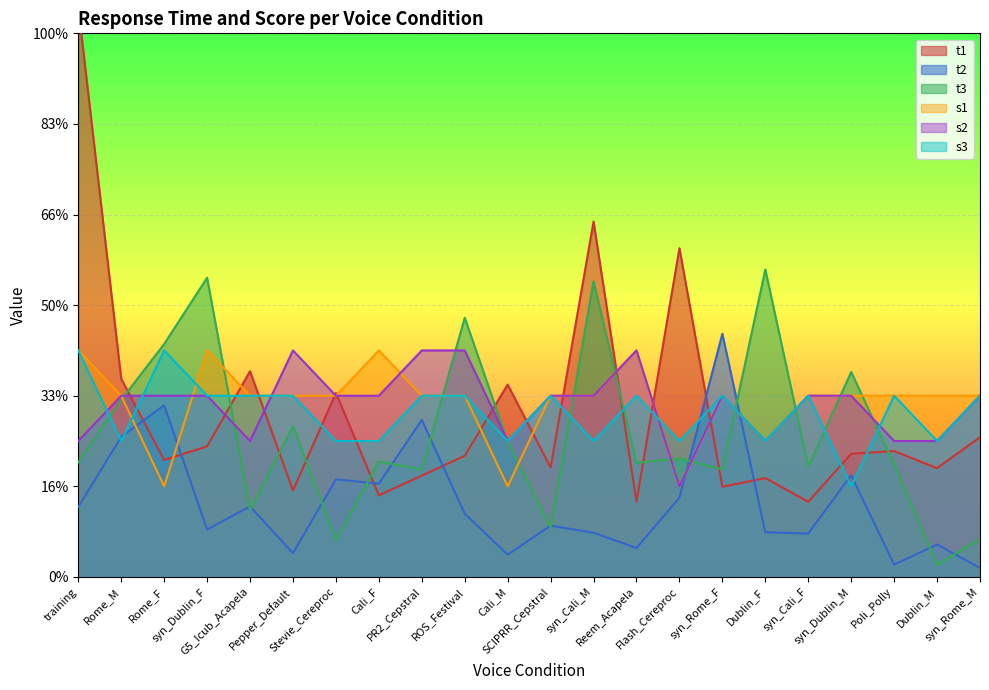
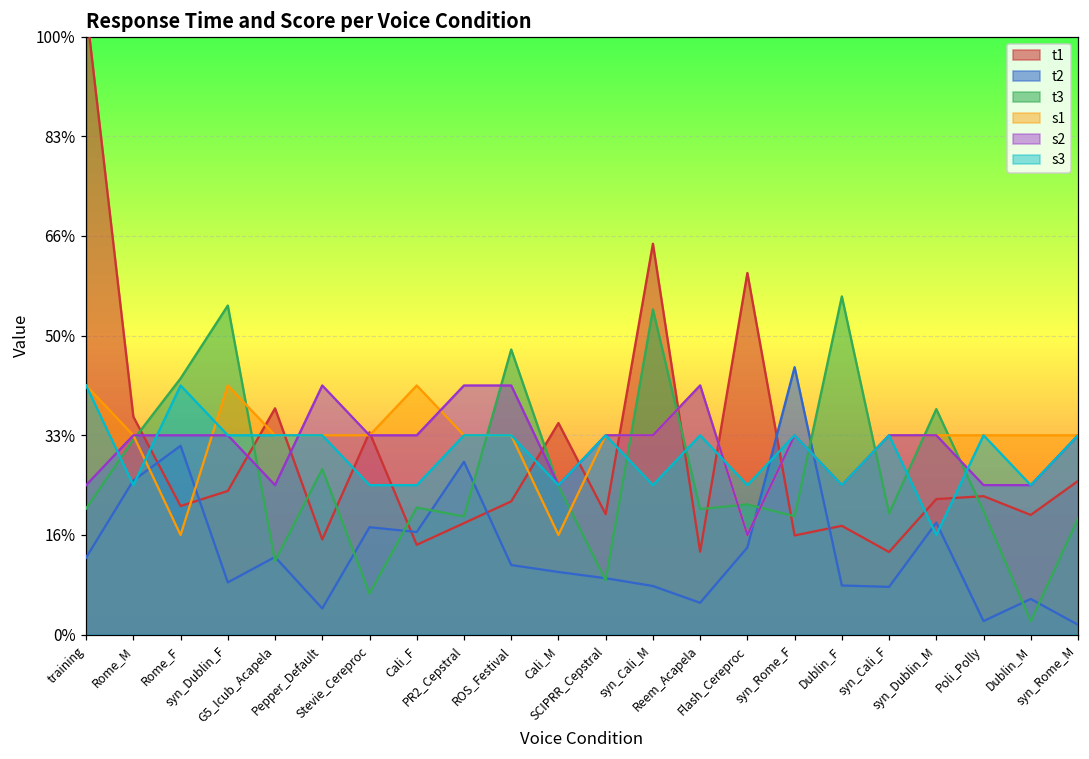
  {
    "t1": {
      "Rome_M": "36%",
      "Rome_F": "22%",
      "syn_Dublin_F": "24%",
      "G5_Icub_Acapela": "38%",
      "Pepper_Default": "16%",
      "Stevie_Cereproc": "34%",
      "Cali_F": "15%",
      "PR2_Cepstral": "19%",
      "ROS_Festival": "22%",
      "Cali_M": "35%",
      "SCIPRR_Cepstral": "20%",
      "syn_Cali_M": "65%",
      "Reem_Acapela": "14%",
      "Flash_Cereproc": "60%",
      "syn_Rome_F": "17%",
      "Dublin_F": "18%",
      "syn_Cali_F": "14%",
      "syn_Dublin_M": "23%",
      "Poli_Polly": "23%",
      "Dublin_M": "20%",
      "syn_Rome_M": "26%"
    },
    "t2": {
      "training": "13%",
      "Rome_M": "26%",
      "Rome_F": "32%",
      "syn_Dublin_F": "9%",
      "G5_Icub_Acapela": "13%",
      "Pepper_Default": "4%",
      "Stevie_Cereproc": "18%",
      "Cali_F": "17%",
      "PR2_Cepstral": "29%",
      "ROS_Festival": "12%",
-     "Cali_M": "4%",
+     "Cali_M": "10%",
      "syn_Cali_M": "8%",
      "Reem_Acapela": "5%",
      "Flash_Cereproc": "15%",
      "syn_Rome_F": "45%",
      "Dublin_F": "8%",
      "syn_Cali_F": "8%",
      "syn_Dublin_M": "19%",
      "Poli_Polly": "2%",
      "Dublin_M": "6%",
      "syn_Rome_M": "2%"
    },
    "t3": {
      "training": "21%",
      "Rome_M": "33%",
      "Rome_F": "43%",
      "syn_Dublin_F": "55%",
      "G5_Icub_Acapela": "12%",
      "Pepper_Default": "28%",
      "Stevie_Cereproc": "7%",
      "Cali_F": "21%",
      "PR2_Cepstral": "20%",
      "ROS_Festival": "48%",
      "syn_Cali_M": "54%",
      "Reem_Acapela": "21%",
      "Flash_Cereproc": "22%",
      "syn_Rome_F": "20%",
      "Dublin_F": "57%",
      "syn_Cali_F": "20%",
      "syn_Dublin_M": "38%",
      "Poli_Polly": "21%",
      "Dublin_M": "2%",
-     "syn_Rome_M": "7%"
+     "syn_Rome_M": "19%"
    },
    "s1": {
      "Rome_F": "17%",
      "syn_Dublin_F": "42%",
      "Cali_F": "42%",
      "Cali_M": "17%",
      "Dublin_M": "33%"
    },
    "s2": {
      "training": "25%",
      "Rome_F": "33%",
      "G5_Icub_Acapela": "25%",
      "Pepper_Default": "42%",
      "Cali_F": "33%",
      "PR2_Cepstral": "42%",
      "ROS_Festival": "42%",
      "Poli_Polly": "25%"
    },
    "s3": {
      "Rome_M": "25%",
      "Rome_F": "42%",
      "Stevie_Cereproc": "25%",
      "Cali_F": "25%",
      "syn_Cali_M": "25%",
      "Reem_Acapela": "33%",
      "Flash_Cereproc": "25%",
      "syn_Dublin_M": "17%"
    }
  }
